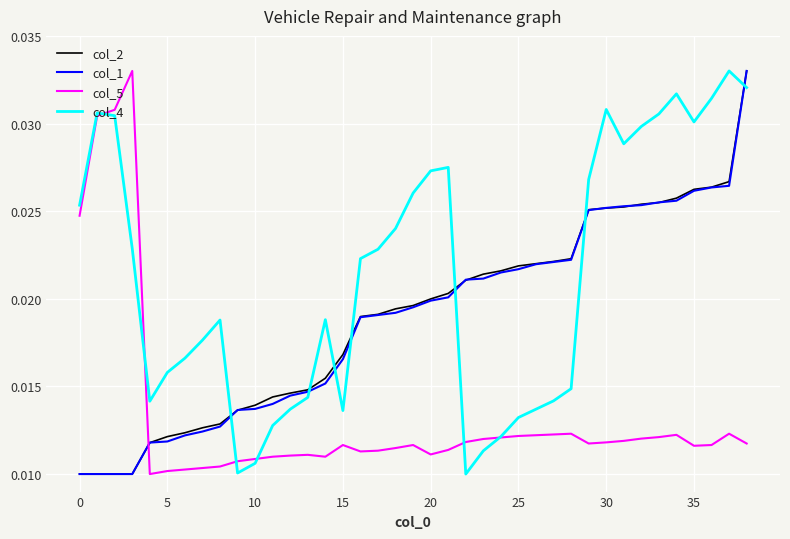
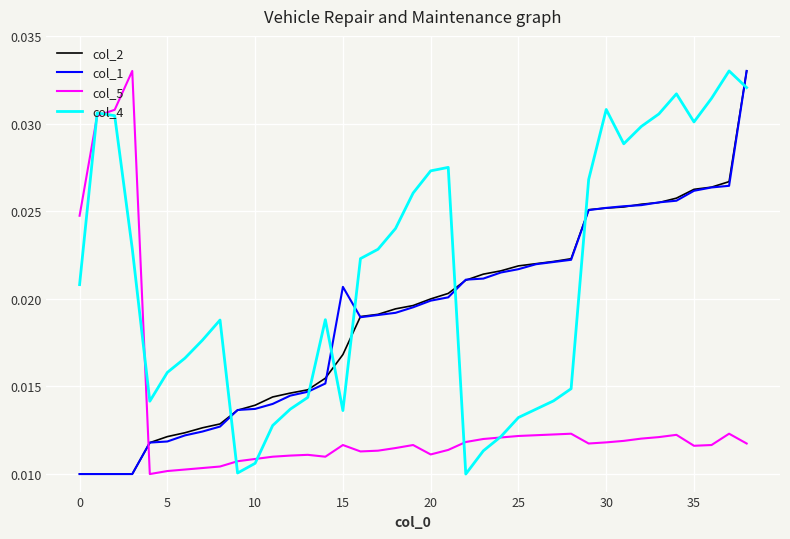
  {
    "col_2": {
      "5": 0.0121,
      "10": 0.0139,
      "15": 0.0168,
      "25": 0.0219
    },
    "col_1": {
      "5": 0.0119,
      "10": 0.0137,
-     "15": 0.0166,
+     "15": 0.0207,
      "25": 0.0217
    },
    "col_5": {
      "0": 0.0247,
      "5": 0.0102,
      "10": 0.0109,
      "15": 0.0117,
      "20": 0.0111,
      "25": 0.0122,
      "30": 0.0118,
      "35": 0.0116
    },
    "col_4": {
-     "0": 0.0253,
+     "0": 0.0208,
      "5": 0.0158,
      "10": 0.0106,
      "15": 0.0136,
      "20": 0.0273,
      "25": 0.0132,
      "30": 0.0308,
      "35": 0.0301
    }
  }
